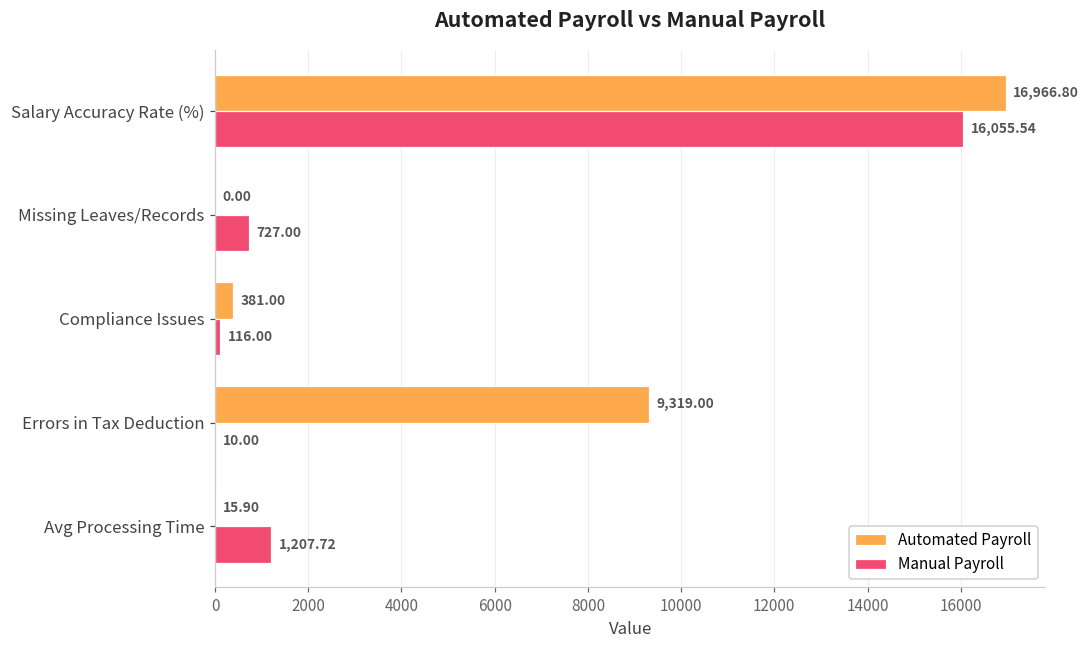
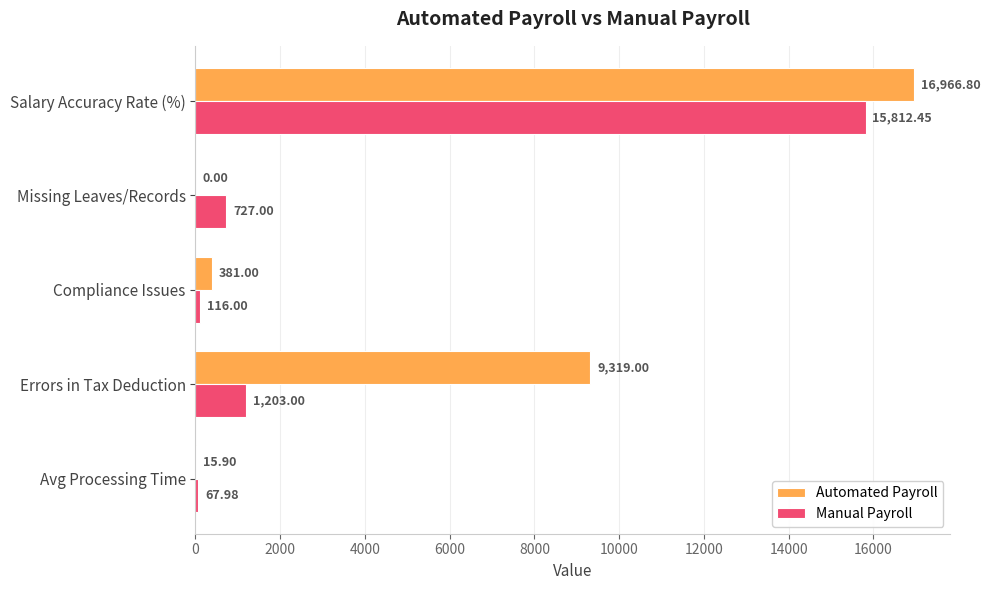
  {
    "Automated Payroll": {
      "Salary Accuracy Rate (%)": "16,966.80",
      "Missing Leaves/Records": "0.00",
      "Compliance Issues": "381.00",
      "Errors in Tax Deduction": "9,319.00",
      "Avg Processing Time": "15.90"
    },
    "Manual Payroll": {
-     "Salary Accuracy Rate (%)": "16,055.54",
+     "Salary Accuracy Rate (%)": "15,812.45",
      "Missing Leaves/Records": "727.00",
      "Compliance Issues": "116.00",
-     "Errors in Tax Deduction": "10.00",
-     "Avg Processing Time": "1,207.72"
+     "Errors in Tax Deduction": "1,203.00",
+     "Avg Processing Time": "67.98"
    }
  }
